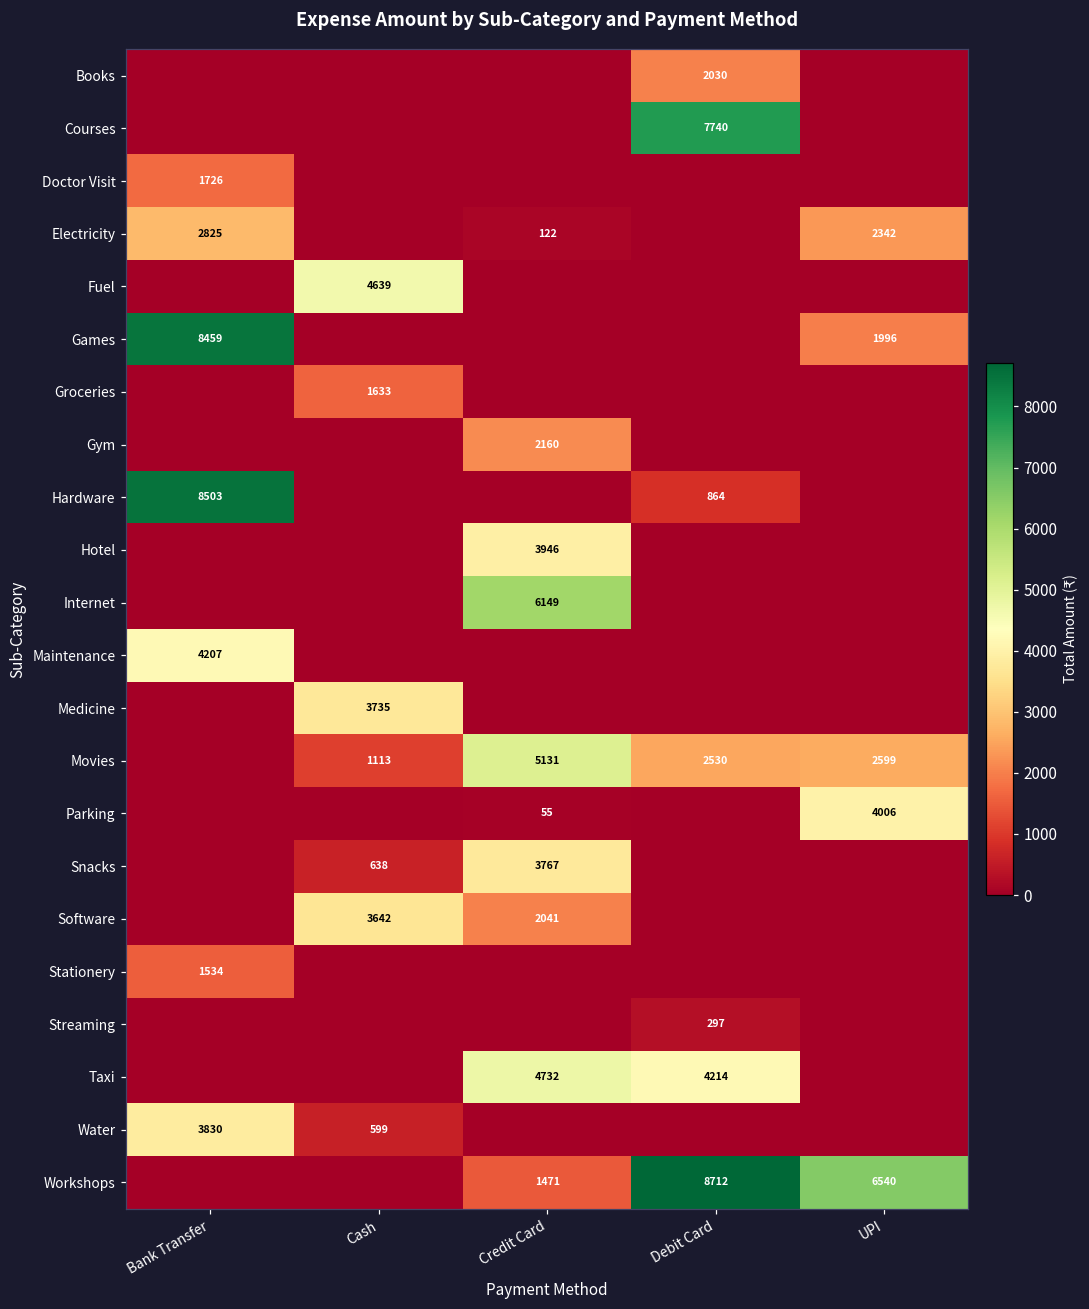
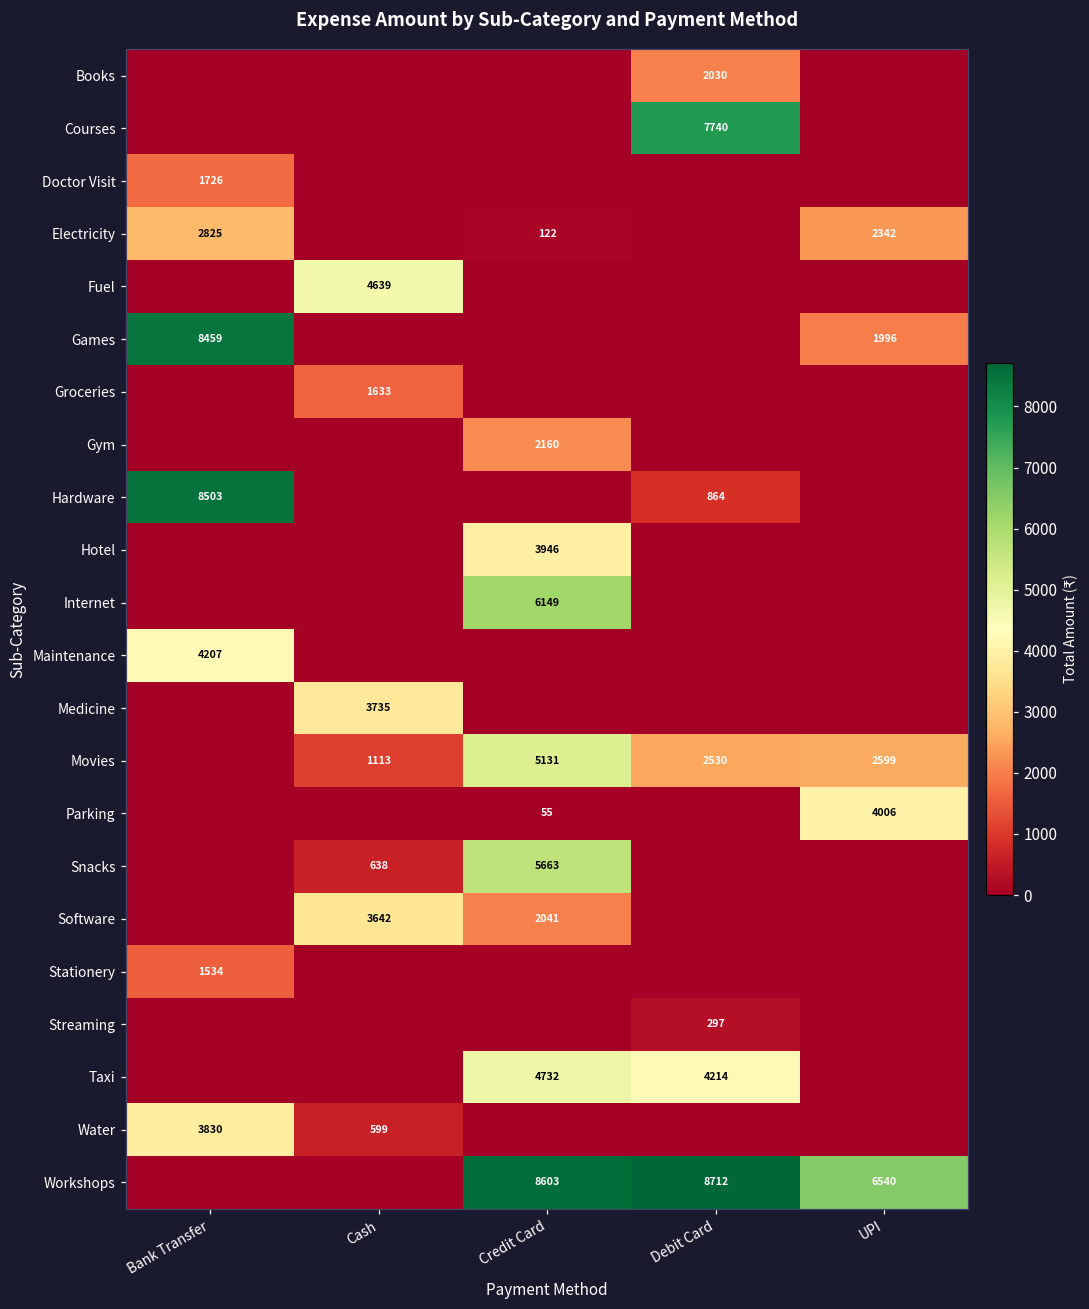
  {
    "Books": {
      "Debit Card": 2030
    },
    "Courses": {
      "Debit Card": 7740
    },
    "Doctor Visit": {
      "Bank Transfer": 1726
    },
    "Electricity": {
      "Bank Transfer": 2825,
      "Credit Card": 122,
      "UPI": 2342
    },
    "Fuel": {
      "Cash": 4639
    },
    "Games": {
      "Bank Transfer": 8459,
      "UPI": 1996
    },
    "Groceries": {
      "Cash": 1633
    },
    "Gym": {
      "Credit Card": 2160
    },
    "Hardware": {
      "Bank Transfer": 8503,
      "Debit Card": 864
    },
    "Hotel": {
      "Credit Card": 3946
    },
    "Internet": {
      "Credit Card": 6149
    },
    "Maintenance": {
      "Bank Transfer": 4207
    },
    "Medicine": {
      "Cash": 3735
    },
    "Movies": {
      "Cash": 1113,
      "Credit Card": 5131,
      "Debit Card": 2530,
      "UPI": 2599
    },
    "Parking": {
      "Credit Card": 55,
      "UPI": 4006
    },
    "Snacks": {
      "Cash": 638,
-     "Credit Card": 3767
+     "Credit Card": 5663
    },
    "Software": {
      "Cash": 3642,
      "Credit Card": 2041
    },
    "Stationery": {
      "Bank Transfer": 1534
    },
    "Streaming": {
      "Debit Card": 297
    },
    "Taxi": {
      "Credit Card": 4732,
      "Debit Card": 4214
    },
    "Water": {
      "Bank Transfer": 3830,
      "Cash": 599
    },
    "Workshops": {
-     "Credit Card": 1471,
+     "Credit Card": 8603,
      "Debit Card": 8712,
      "UPI": 6540
    }
  }
